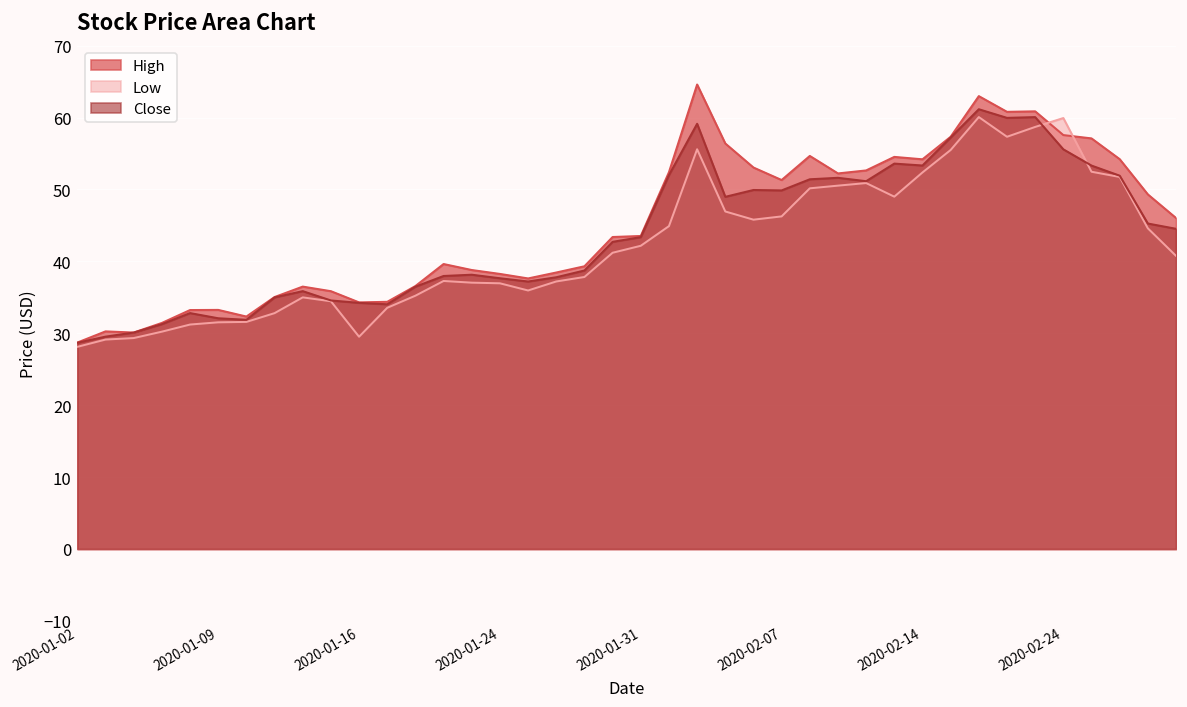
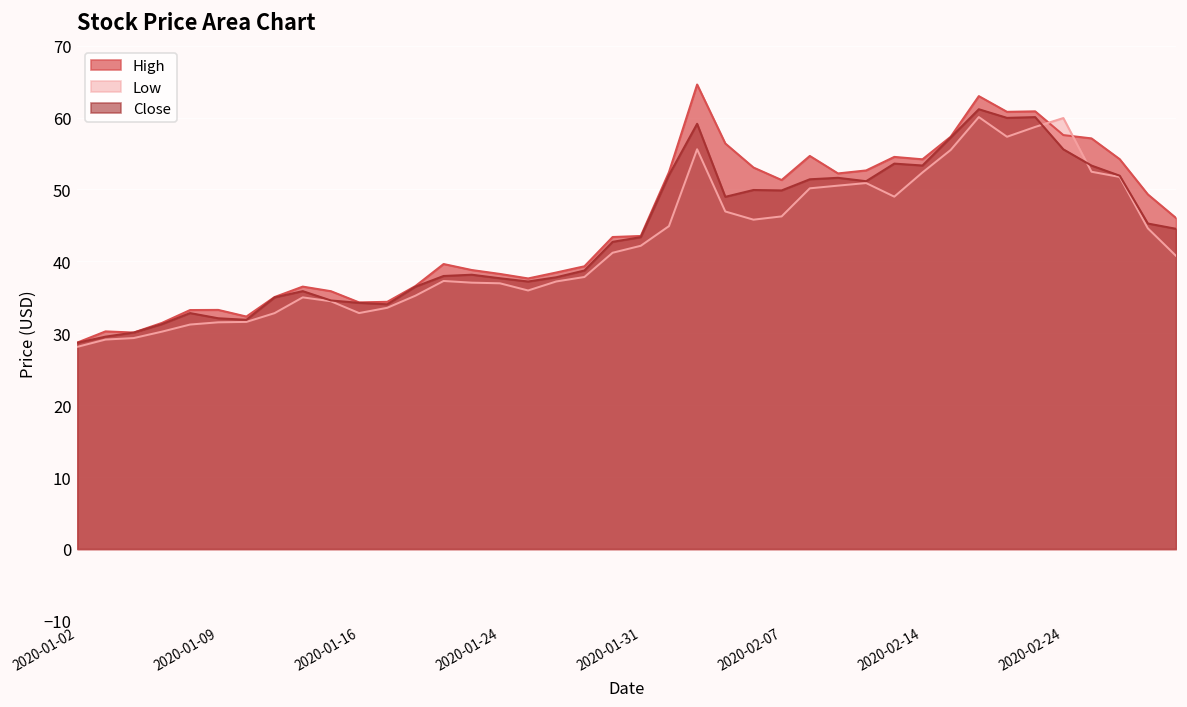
  {
    "Low": {
      "2020-01-02": 28,
      "2020-01-09": 32,
-     "2020-01-16": 30,
+     "2020-01-16": 33,
      "2020-01-24": 37,
      "2020-01-31": 42,
      "2020-02-07": 46,
      "2020-02-14": 52,
      "2020-02-24": 60
    }
  }
